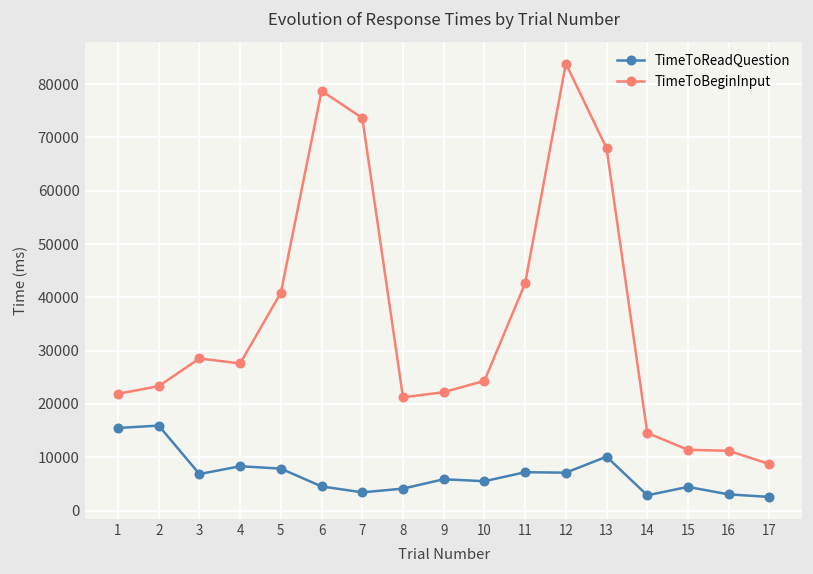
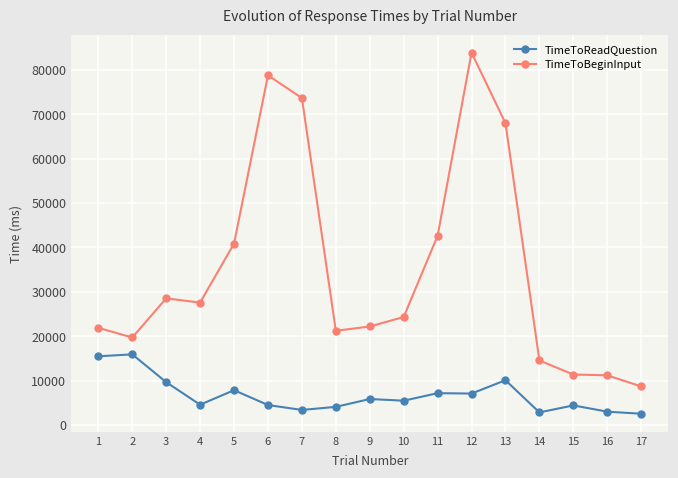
  {
    "TimeToReadQuestion": {
      "1": 15000,
      "2": 16000,
-     "3": 7000,
-     "4": 8000,
+     "3": 10000,
+     "4": 5000,
      "5": 8000,
      "6": 5000,
      "7": 3000,
      "8": 4000,
      "9": 6000,
      "10": 5000,
      "11": 7000,
      "12": 7000,
      "13": 10000,
      "14": 3000,
      "15": 4000,
      "16": 3000,
      "17": 3000
    },
    "TimeToBeginInput": {
      "1": 22000,
-     "2": 23000,
+     "2": 20000,
      "3": 29000,
      "4": 28000,
      "5": 41000,
      "6": 79000,
      "7": 74000,
      "8": 21000,
      "9": 22000,
      "10": 24000,
      "11": 43000,
      "12": 84000,
      "13": 68000,
      "14": 15000,
      "15": 11000,
      "16": 11000,
      "17": 9000
    }
  }
